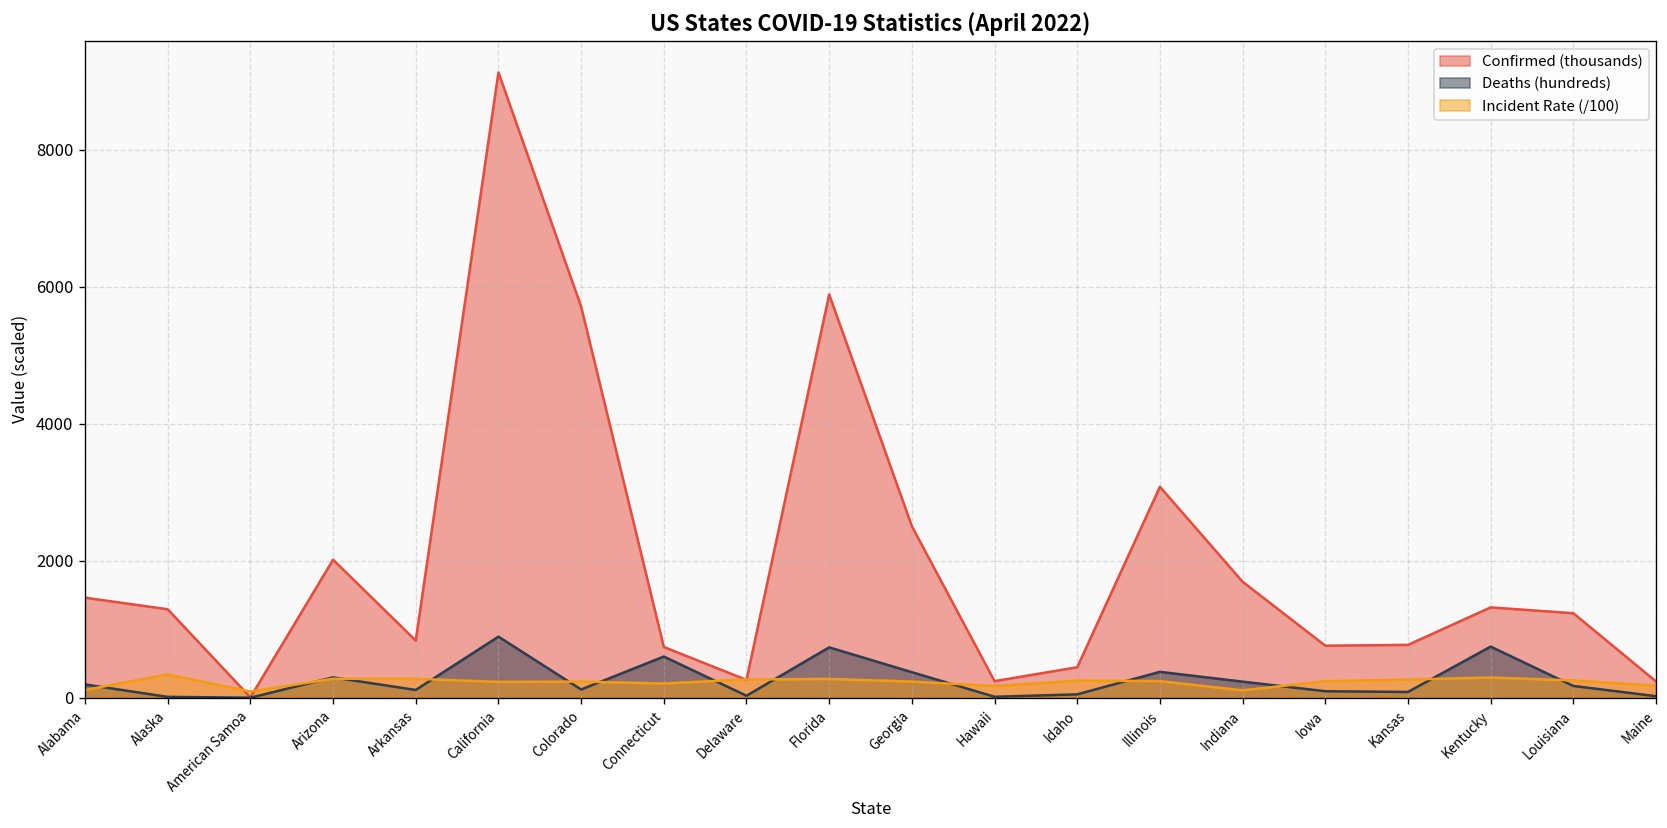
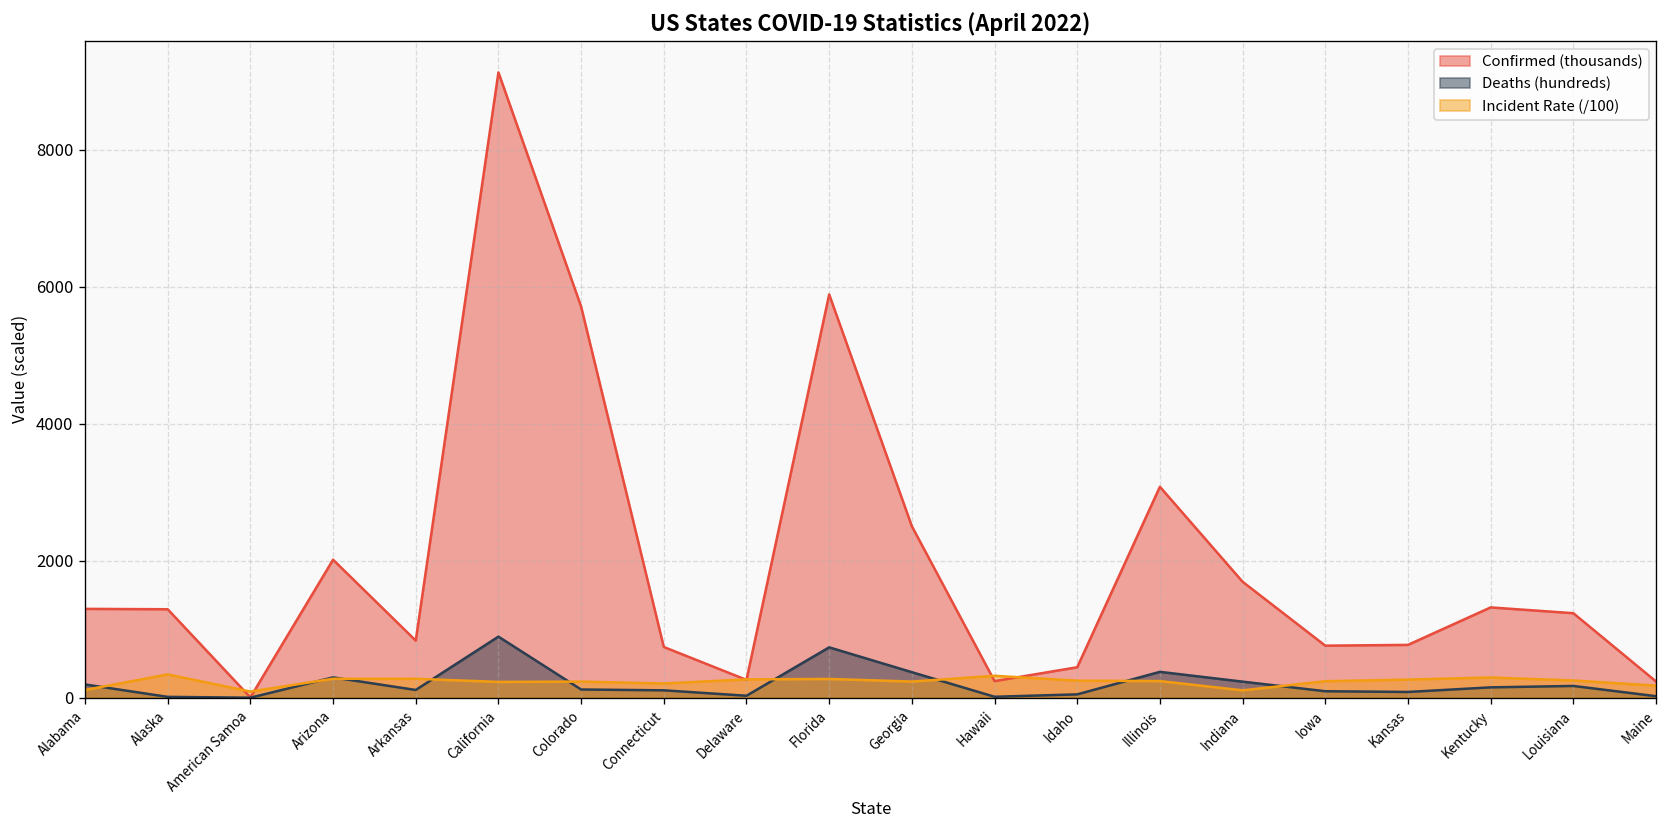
  {
    "Confirmed (thousands)": {
-     "Alabama": 1500,
+     "Alabama": 1300,
      "Alaska": 1300,
      "Arizona": 2000,
      "Arkansas": 800,
      "California": 9100,
      "Colorado": 5700,
      "Connecticut": 700,
      "Florida": 5900,
      "Georgia": 2500,
      "Hawaii": 200,
      "Idaho": 400,
      "Illinois": 3100,
      "Indiana": 1700,
      "Iowa": 800,
      "Kansas": 800,
      "Kentucky": 1300,
      "Louisiana": 1200,
      "Maine": 200
    },
    "Deaths (hundreds)": {
      "Alabama": 200,
      "Alaska": 0,
      "Arkansas": 100,
      "California": 900,
      "Colorado": 100,
-     "Connecticut": 600,
+     "Connecticut": 100,
      "Delaware": 0,
      "Florida": 700,
      "Georgia": 400,
      "Hawaii": 0,
      "Idaho": 0,
      "Illinois": 400,
      "Indiana": 200,
      "Iowa": 100,
      "Kansas": 100,
-     "Kentucky": 700,
+     "Kentucky": 200,
      "Louisiana": 200,
      "Maine": 0
    },
    "Incident Rate (/100)": {
      "Alabama": 100,
      "Alaska": 300,
      "American Samoa": 100,
      "Arkansas": 300,
      "California": 200,
      "Colorado": 200,
      "Connecticut": 200,
      "Florida": 300,
      "Georgia": 200,
-     "Hawaii": 200,
+     "Hawaii": 300,
      "Idaho": 200,
      "Illinois": 200,
      "Indiana": 100,
      "Iowa": 200,
      "Kansas": 300,
      "Kentucky": 300,
      "Louisiana": 300,
      "Maine": 200
    }
  }
